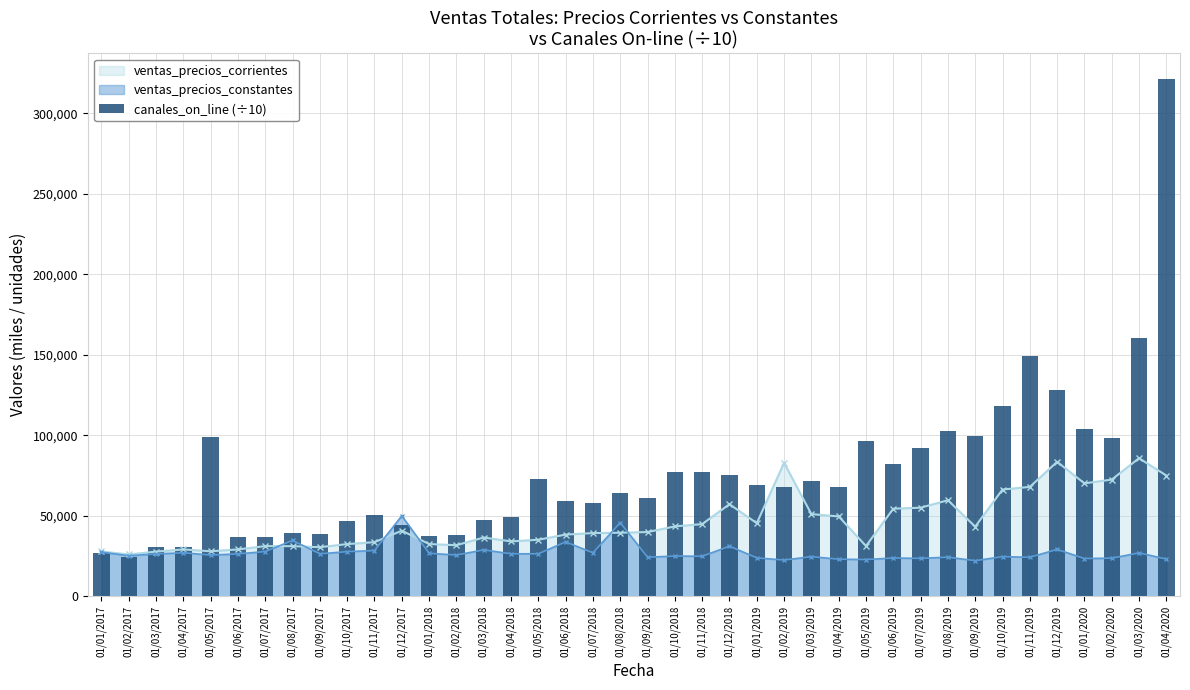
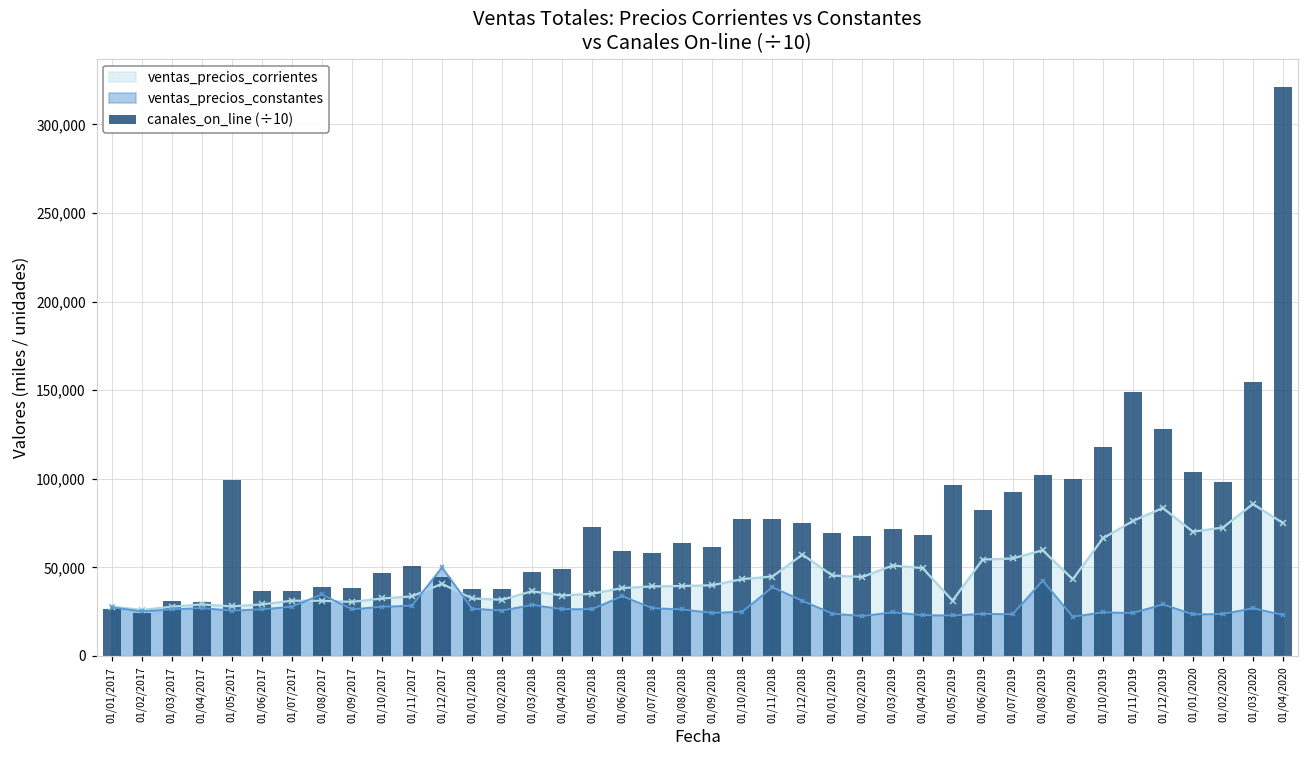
  {
    "canales_on_line (÷10)": {
      "01/01/2017": "27,000",
      "01/02/2017": "25,000",
      "01/03/2017": "31,000",
      "01/04/2017": "31,000",
      "01/05/2017": "99,000",
      "01/06/2017": "37,000",
      "01/07/2017": "37,000",
      "01/08/2017": "39,000",
      "01/09/2017": "39,000",
      "01/10/2017": "47,000",
      "01/11/2017": "51,000",
      "01/12/2017": "45,000",
      "01/01/2018": "38,000",
      "01/02/2018": "38,000",
      "01/03/2018": "48,000",
      "01/04/2018": "49,000",
      "01/05/2018": "73,000",
      "01/06/2018": "59,000",
      "01/07/2018": "58,000",
      "01/08/2018": "64,000",
      "01/09/2018": "61,000",
      "01/10/2018": "77,000",
      "01/11/2018": "77,000",
      "01/12/2018": "75,000",
      "01/01/2019": "69,000",
      "01/02/2019": "68,000",
      "01/03/2019": "72,000",
      "01/04/2019": "68,000",
      "01/05/2019": "96,000",
      "01/06/2019": "82,000",
      "01/07/2019": "92,000",
      "01/08/2019": "102,000",
      "01/09/2019": "100,000",
      "01/10/2019": "118,000",
      "01/11/2019": "149,000",
      "01/12/2019": "128,000",
      "01/01/2020": "104,000",
      "01/02/2020": "98,000",
-     "01/03/2020": "160,000",
+     "01/03/2020": "155,000",
      "01/04/2020": "321,000"
    },
    "ventas_precios_corrientes": {
      "01/04/2017": "29,000",
      "01/05/2017": "28,000",
      "01/06/2017": "29,000",
      "01/07/2017": "31,000",
      "01/08/2017": "31,000",
      "01/09/2017": "31,000",
      "01/10/2017": "32,000",
      "01/11/2017": "34,000",
      "01/12/2017": "41,000",
      "01/01/2018": "32,000",
      "01/02/2018": "32,000",
      "01/03/2018": "37,000",
      "01/04/2018": "34,000",
      "01/05/2018": "35,000",
      "01/06/2018": "38,000",
      "01/07/2018": "39,000",
      "01/08/2018": "39,000",
      "01/09/2018": "40,000",
      "01/10/2018": "43,000",
      "01/11/2018": "45,000",
      "01/12/2018": "57,000",
      "01/01/2019": "45,000",
-     "01/02/2019": "83,000",
+     "01/02/2019": "45,000",
      "01/03/2019": "51,000",
      "01/04/2019": "50,000",
      "01/05/2019": "31,000",
      "01/06/2019": "54,000",
      "01/07/2019": "55,000",
      "01/08/2019": "60,000",
      "01/09/2019": "43,000",
      "01/10/2019": "66,000",
-     "01/11/2019": "68,000",
+     "01/11/2019": "76,000",
      "01/12/2019": "84,000",
      "01/01/2020": "70,000",
      "01/02/2020": "72,000",
      "01/03/2020": "86,000",
      "01/04/2020": "75,000"
    },
    "ventas_precios_constantes": {
      "01/04/2017": "27,000",
      "01/05/2017": "26,000",
      "01/06/2017": "26,000",
      "01/07/2017": "28,000",
      "01/08/2017": "35,000",
      "01/09/2017": "26,000",
      "01/10/2017": "28,000",
      "01/11/2017": "28,000",
      "01/12/2017": "50,000",
      "01/01/2018": "27,000",
      "01/02/2018": "26,000",
      "01/03/2018": "29,000",
      "01/04/2018": "26,000",
      "01/05/2018": "26,000",
      "01/06/2018": "34,000",
      "01/07/2018": "27,000",
-     "01/08/2018": "46,000",
+     "01/08/2018": "26,000",
      "01/09/2018": "24,000",
      "01/10/2018": "25,000",
-     "01/11/2018": "25,000",
+     "01/11/2018": "39,000",
      "01/12/2018": "31,000",
      "01/01/2019": "24,000",
      "01/02/2019": "23,000",
      "01/03/2019": "25,000",
      "01/04/2019": "23,000",
      "01/05/2019": "23,000",
      "01/06/2019": "24,000",
      "01/07/2019": "24,000",
-     "01/08/2019": "24,000",
+     "01/08/2019": "43,000",
      "01/09/2019": "22,000",
      "01/10/2019": "25,000",
      "01/11/2019": "24,000",
      "01/12/2019": "29,000",
      "01/01/2020": "23,000",
      "01/02/2020": "24,000",
      "01/03/2020": "27,000",
      "01/04/2020": "23,000"
    }
  }
